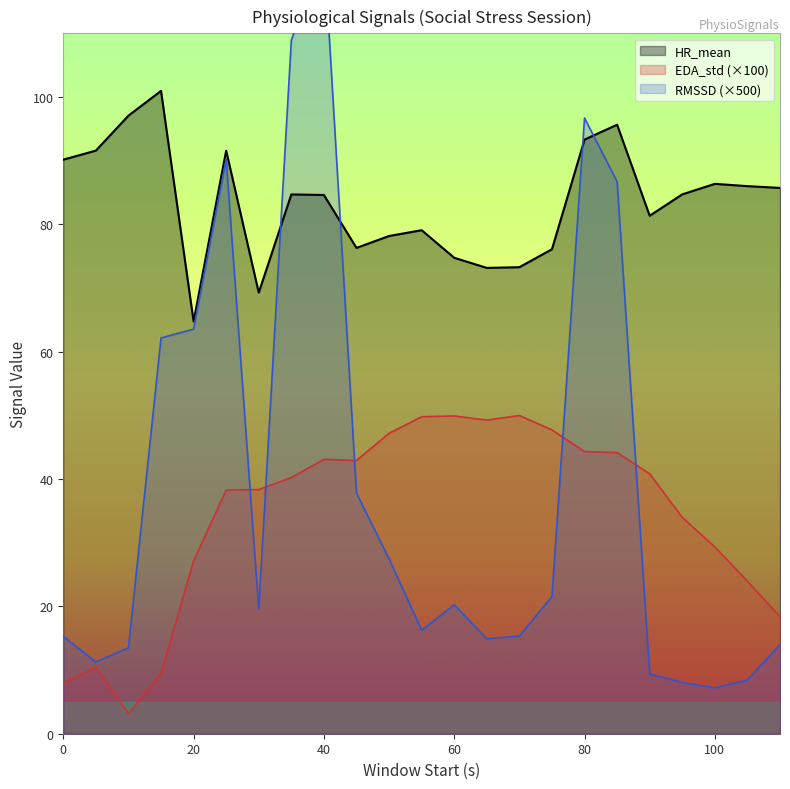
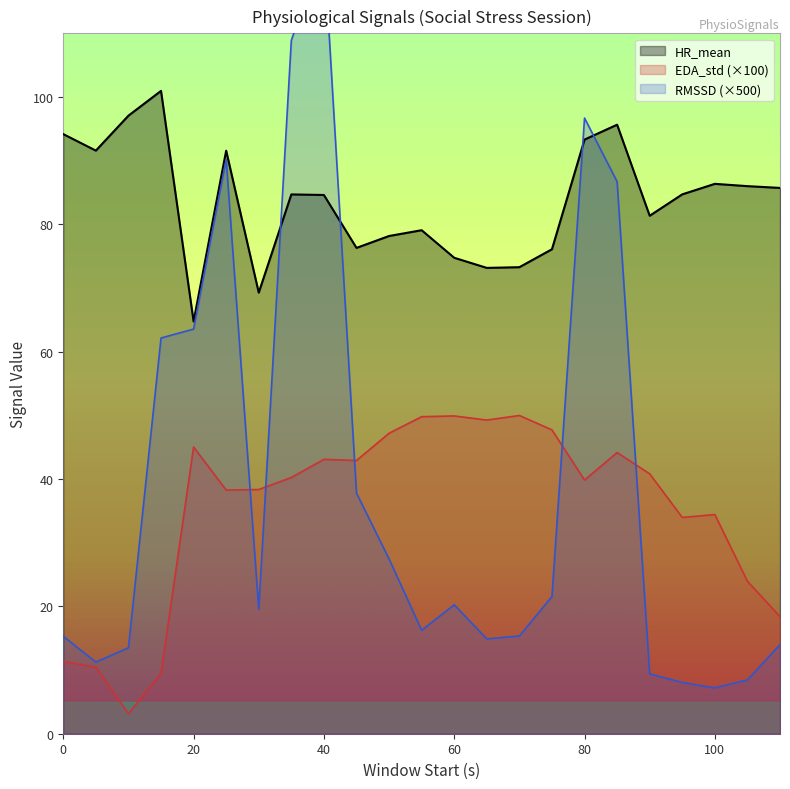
  {
    "HR_mean": {
-     "0": 90,
+     "0": 94,
      "20": 65,
      "40": 85,
      "60": 75,
      "80": 93,
      "100": 86
    },
    "EDA_std (×100)": {
-     "0": 8,
-     "20": 27,
+     "0": 11,
+     "20": 45,
      "40": 43,
      "60": 50,
-     "80": 44,
-     "100": 29
+     "80": 40,
+     "100": 34
    },
    "RMSSD (×500)": {
      "0": 15,
      "20": 64,
      "60": 20,
      "80": 97,
      "100": 7
    }
  }
